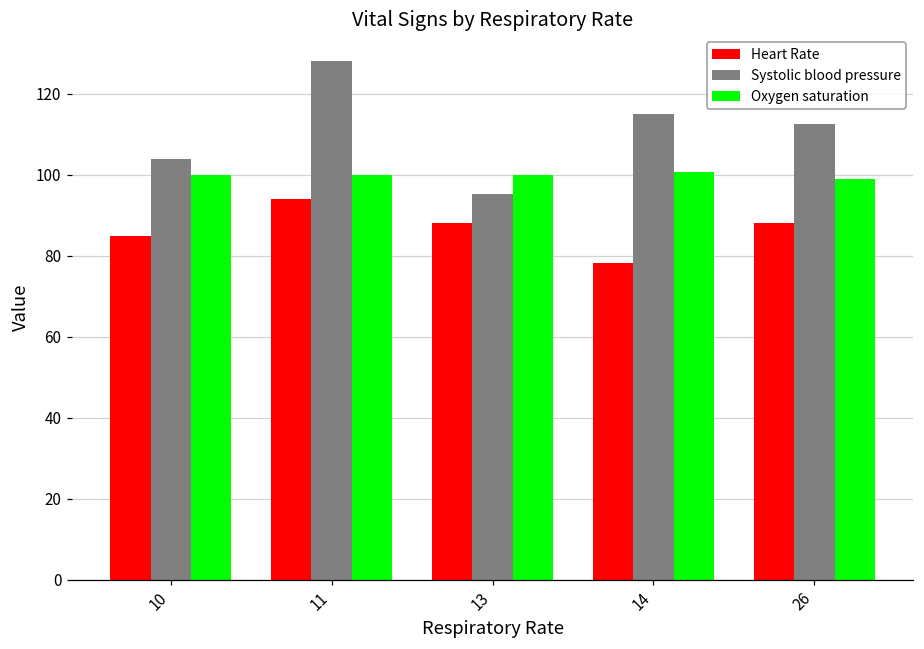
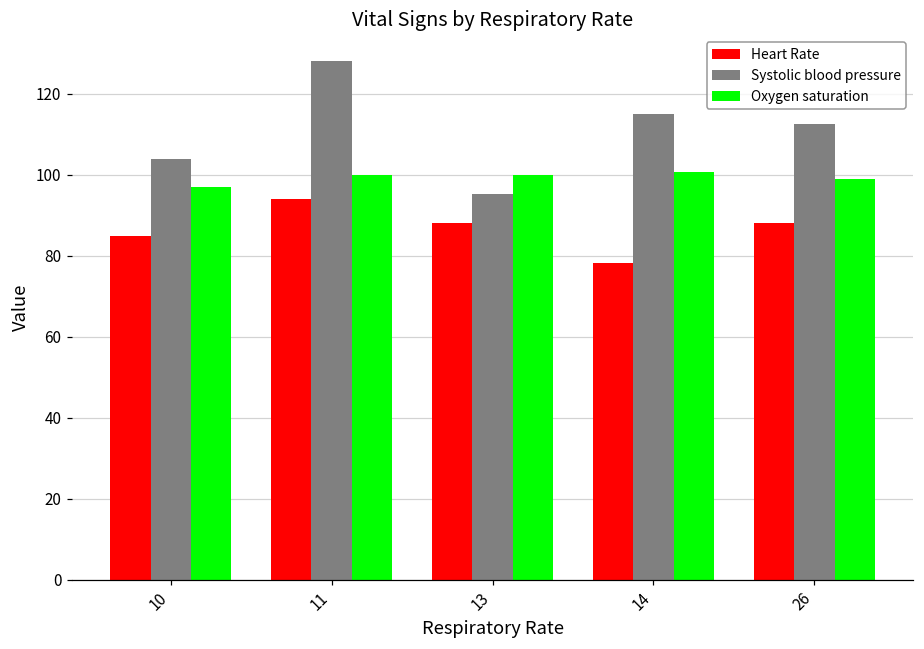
  {
    "Heart Rate": {
      "10": 85,
      "11": 94,
      "13": 88,
      "14": 78,
      "26": 88
    },
    "Systolic blood pressure": {
      "10": 104,
      "11": 128,
      "13": 95,
      "14": 115,
      "26": 113
    },
    "Oxygen saturation": {
-     "10": 100,
+     "10": 97,
      "11": 100,
      "13": 100,
      "14": 101,
      "26": 99
    }
  }
